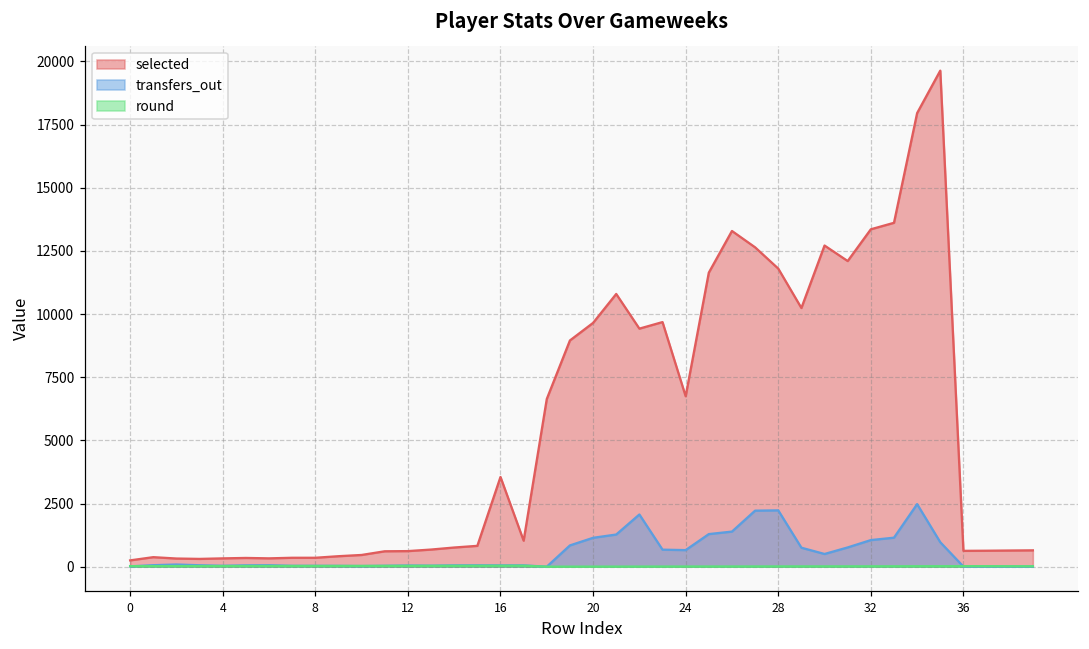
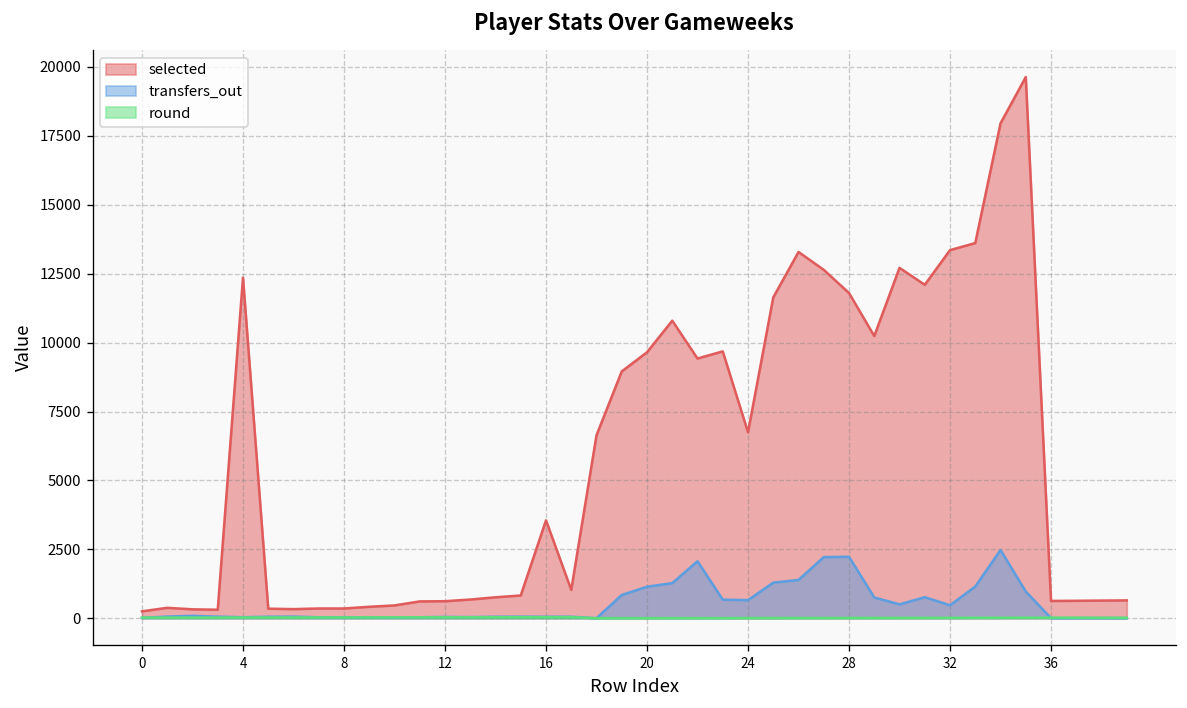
  {
    "selected": {
      "0": 300,
-     "4": 300,
+     "4": 12400,
      "8": 400,
      "12": 600,
      "16": 3600,
      "20": 9700,
      "24": 6700,
      "28": 11800,
      "32": 13400,
      "36": 600
    },
    "transfers_out": {
      "20": 1100,
      "24": 700,
      "28": 2200,
-     "32": 1100
+     "32": 500
    },
    "round": {
      "20": 0,
      "24": 0,
      "28": 0,
      "32": 0
    }
  }
